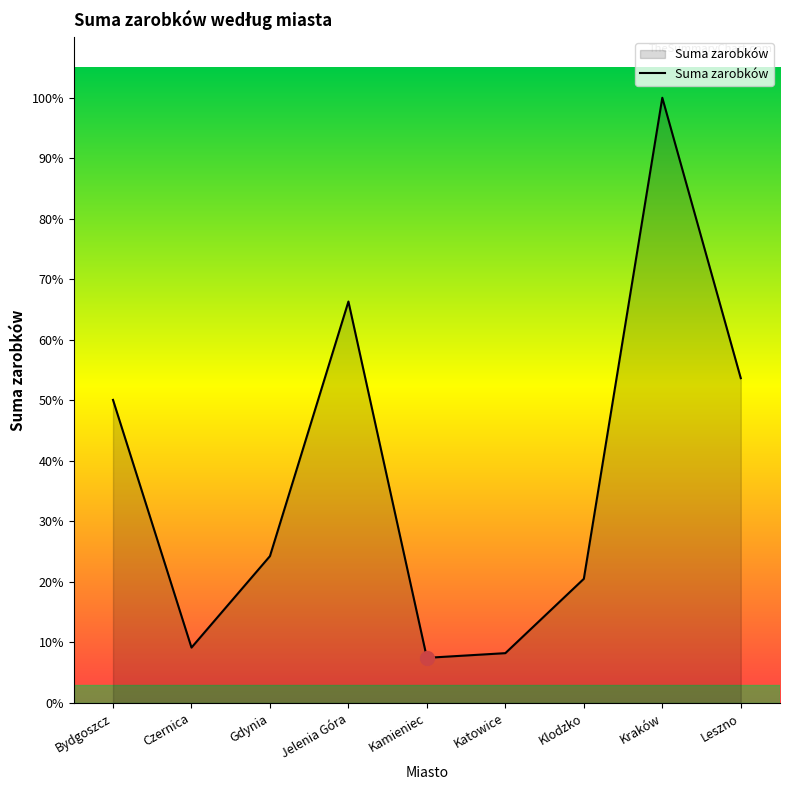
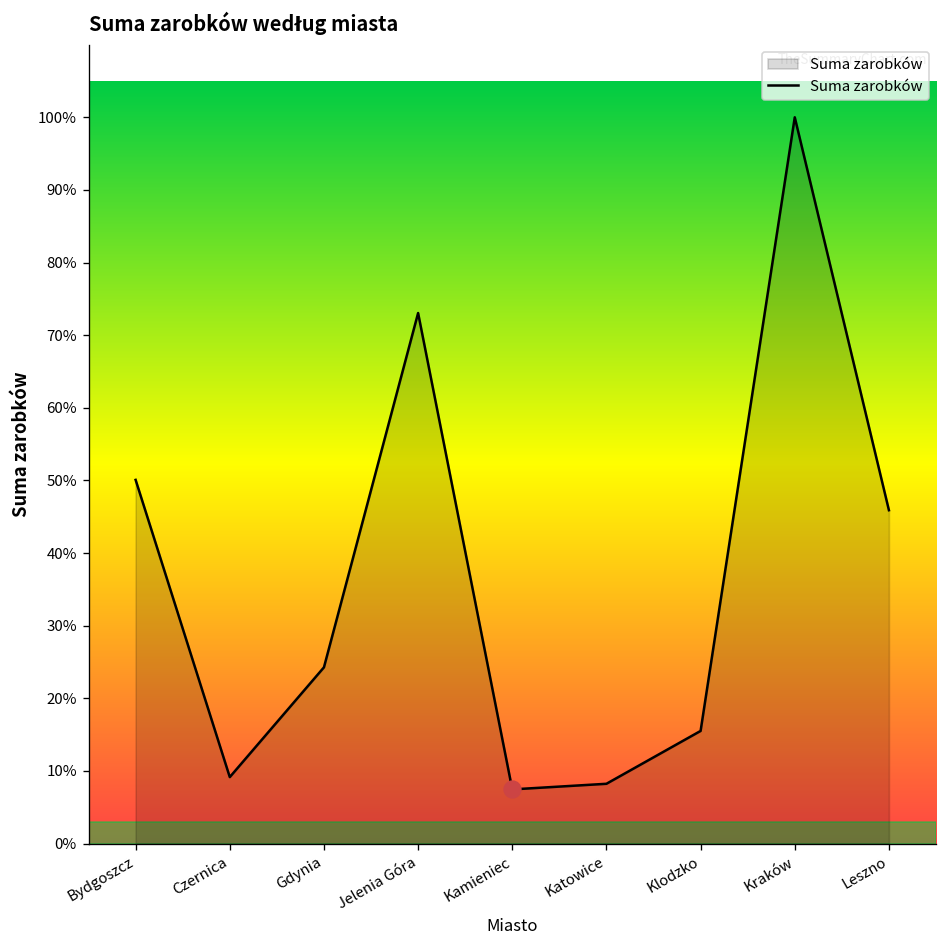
  {
    "Suma zarobków": {
      "Bydgoszcz": "50%",
      "Czernica": "9%",
      "Gdynia": "24%",
-     "Jelenia Góra": "66%",
+     "Jelenia Góra": "73%",
      "Katowice": "8%",
-     "Klodzko": "21%",
+     "Klodzko": "16%",
      "Kraków": "100%",
-     "Leszno": "54%"
+     "Leszno": "46%"
    }
  }
